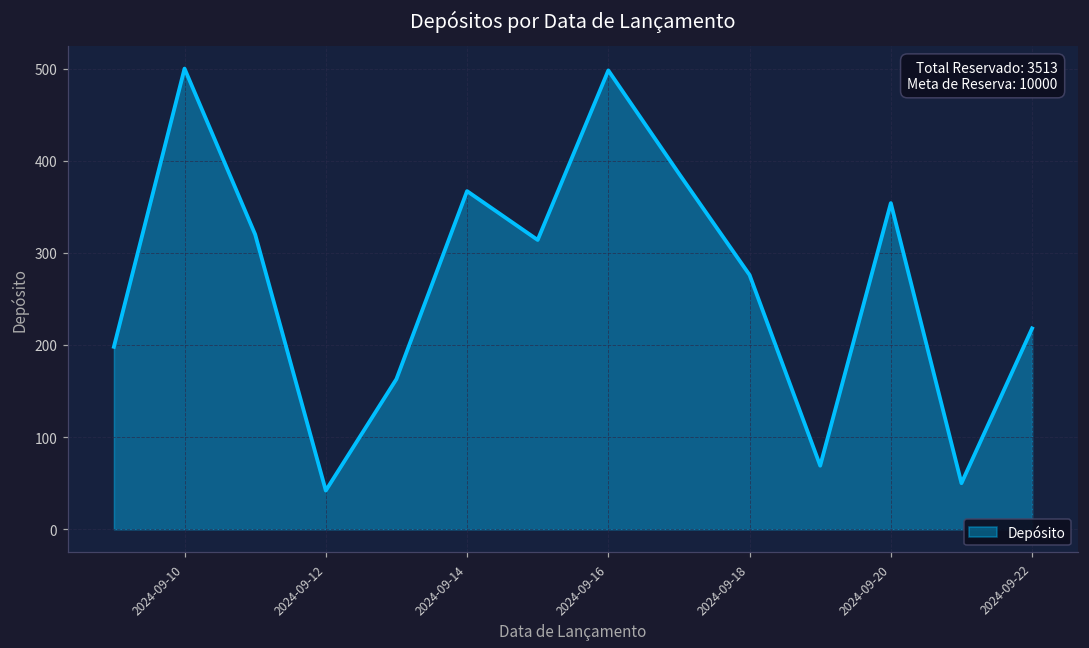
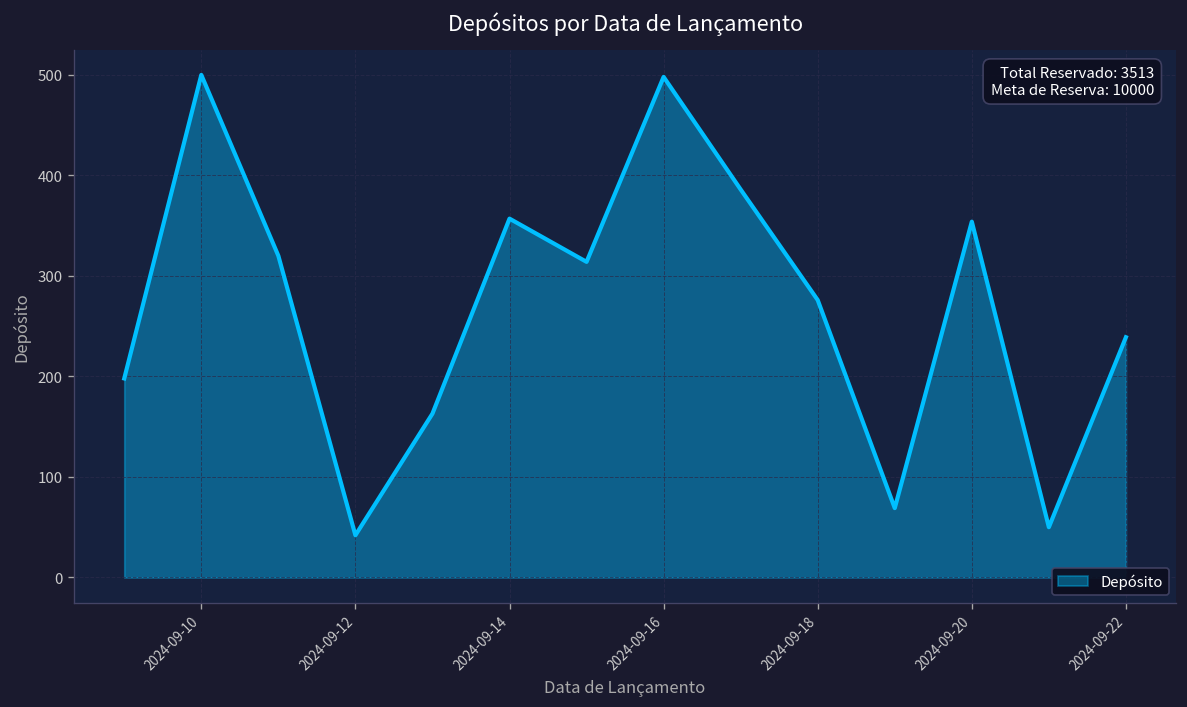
  {
    "2024-09-10": 500,
    "2024-09-12": 40,
-   "2024-09-14": 370,
+   "2024-09-14": 360,
    "2024-09-16": 500,
    "2024-09-18": 280,
    "2024-09-20": 350,
-   "2024-09-22": 220
+   "2024-09-22": 240
  }
